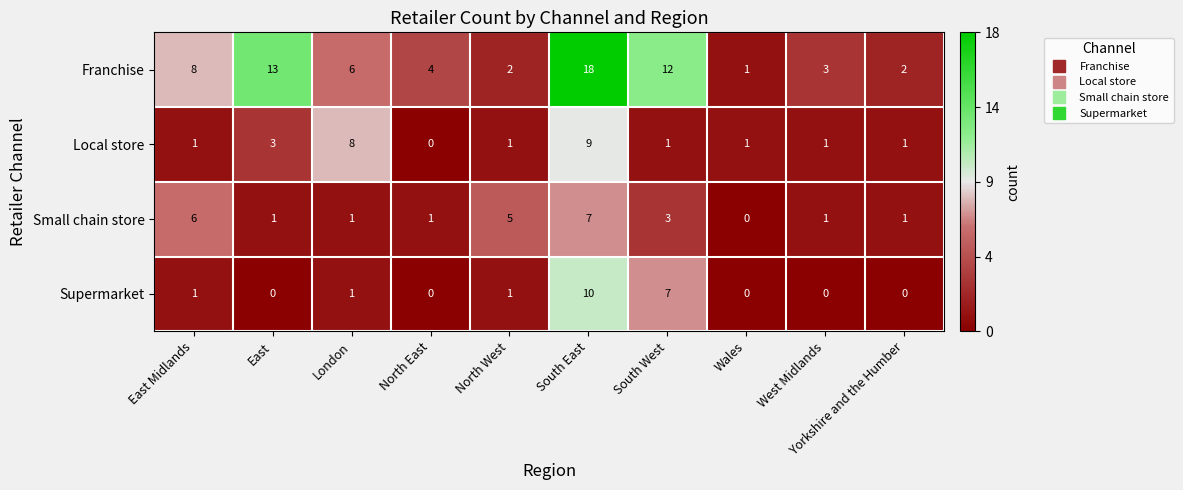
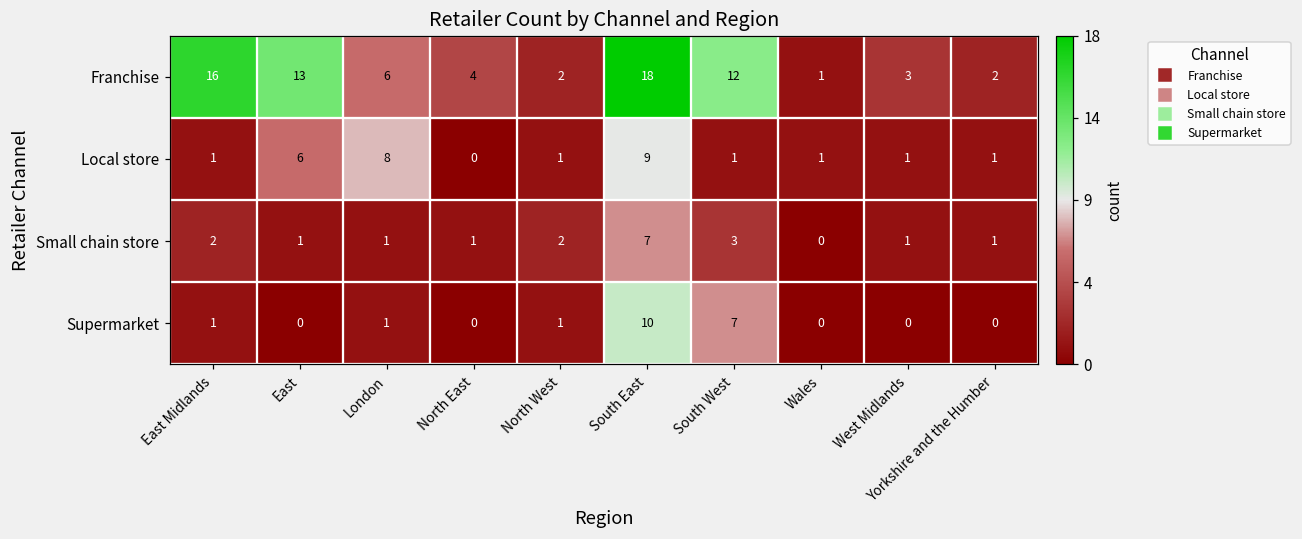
  {
    "Franchise": {
-     "East Midlands": 8,
+     "East Midlands": 16,
      "East": 13,
      "London": 6,
      "North East": 4,
      "North West": 2,
      "South East": 18,
      "South West": 12,
      "Wales": 1,
      "West Midlands": 3,
      "Yorkshire and the Humber": 2
    },
    "Local store": {
      "East Midlands": 1,
-     "East": 3,
+     "East": 6,
      "London": 8,
      "North East": 0,
      "North West": 1,
      "South East": 9,
      "South West": 1,
      "Wales": 1,
      "West Midlands": 1,
      "Yorkshire and the Humber": 1
    },
    "Small chain store": {
-     "East Midlands": 6,
+     "East Midlands": 2,
      "East": 1,
      "London": 1,
      "North East": 1,
-     "North West": 5,
+     "North West": 2,
      "South East": 7,
      "South West": 3,
      "Wales": 0,
      "West Midlands": 1,
      "Yorkshire and the Humber": 1
    },
    "Supermarket": {
      "East Midlands": 1,
      "East": 0,
      "London": 1,
      "North East": 0,
      "North West": 1,
      "South East": 10,
      "South West": 7,
      "Wales": 0,
      "West Midlands": 0,
      "Yorkshire and the Humber": 0
    }
  }
